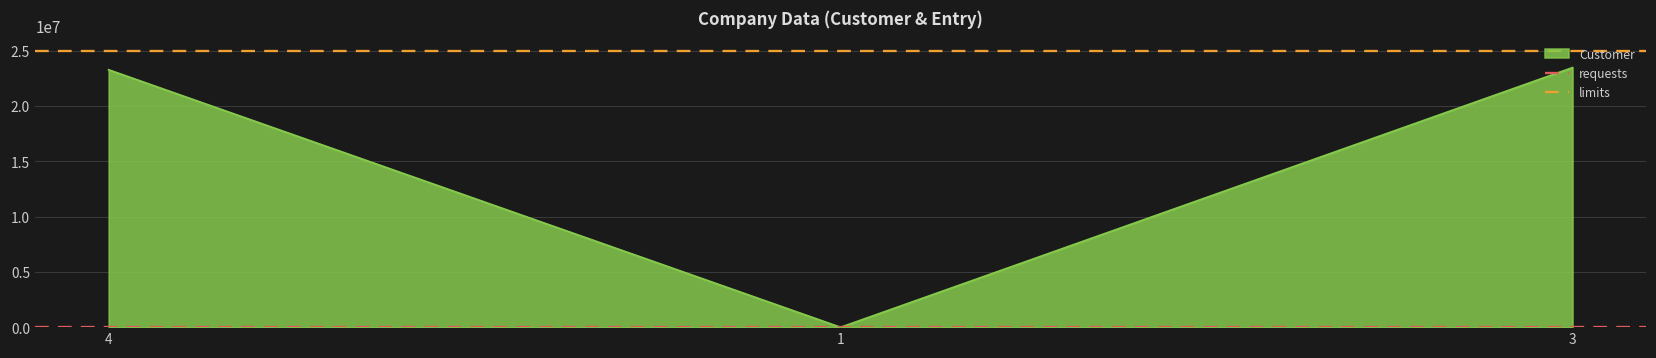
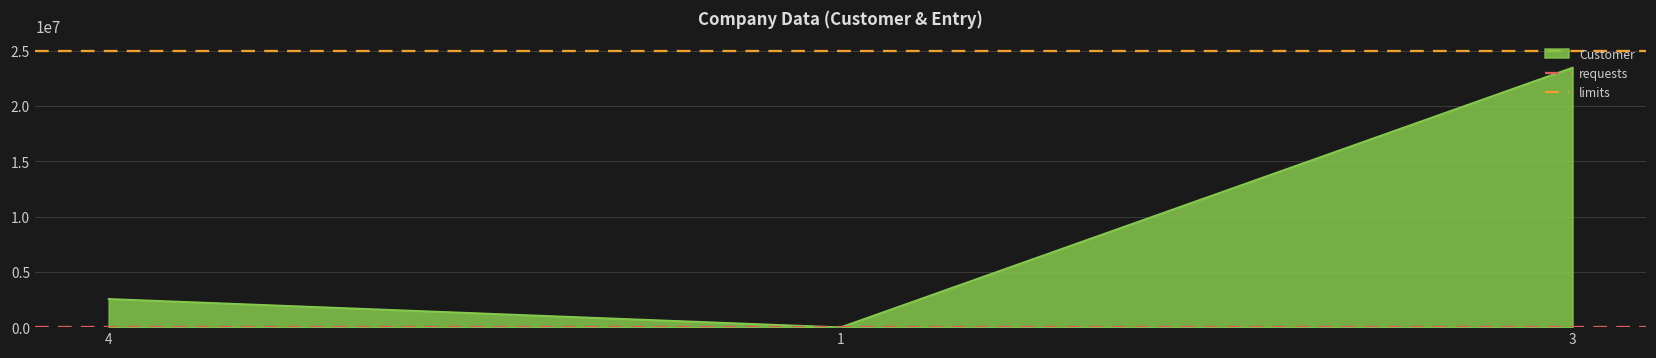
  {
-   "4": 23300000,
+   "4": 2600000,
    "1": 0,
    "3": 23500000
  }
